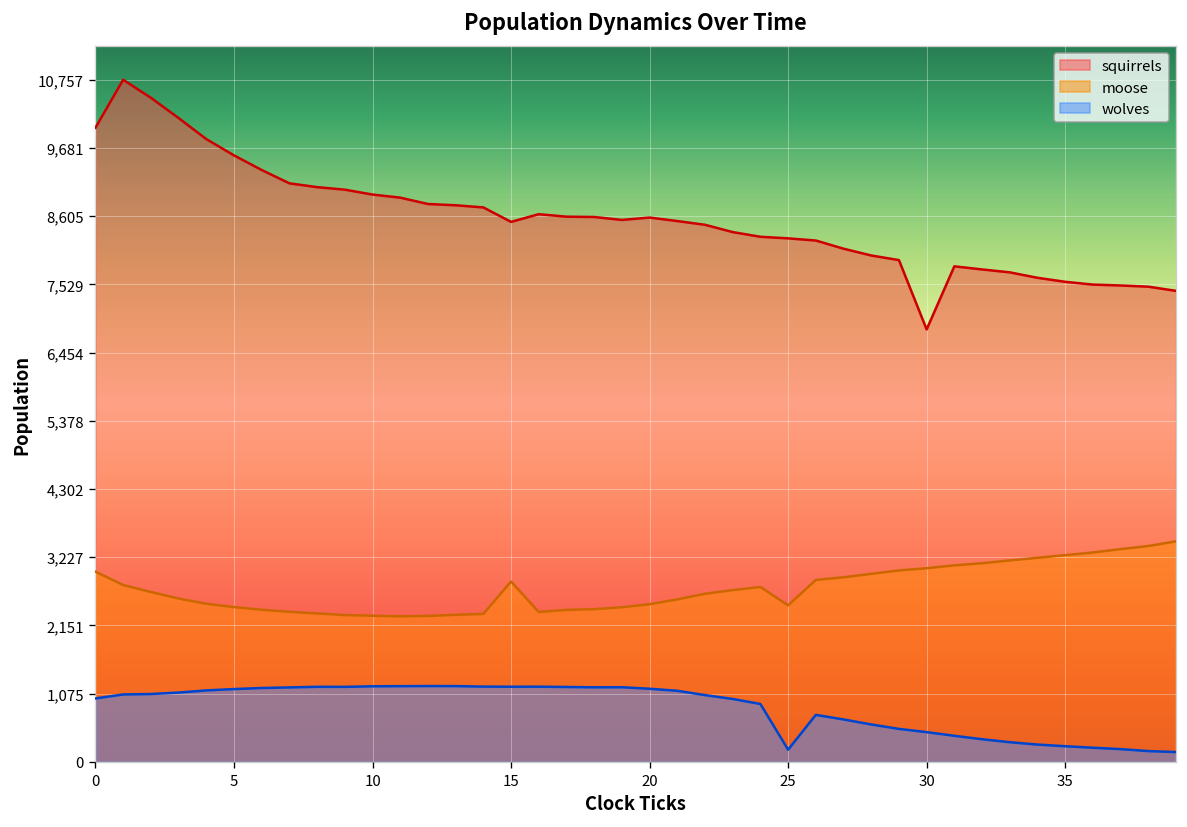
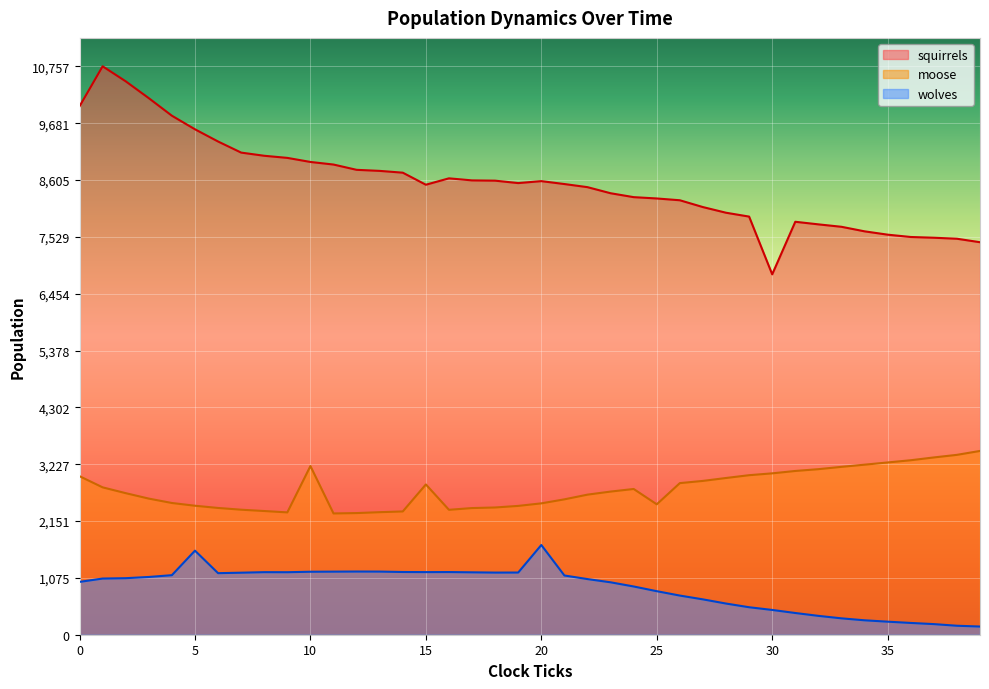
  {
    "squirrels": {
      "0": "10,000",
      "5": "9,600",
      "10": "8,900",
      "15": "8,500",
      "20": "8,600",
      "25": "8,300",
      "30": "6,800",
      "35": "7,600"
    },
    "moose": {
      "0": "3,000",
      "5": "2,400",
-     "10": "2,300",
+     "10": "3,200",
      "15": "2,800",
      "20": "2,500",
      "25": "2,500",
      "30": "3,100",
      "35": "3,300"
    },
    "wolves": {
      "0": "1,000",
-     "5": "1,100",
+     "5": "1,600",
      "10": "1,200",
      "15": "1,200",
-     "20": "1,200",
-     "25": "200",
+     "20": "1,700",
+     "25": "800",
      "30": "500",
      "35": "200"
    }
  }
